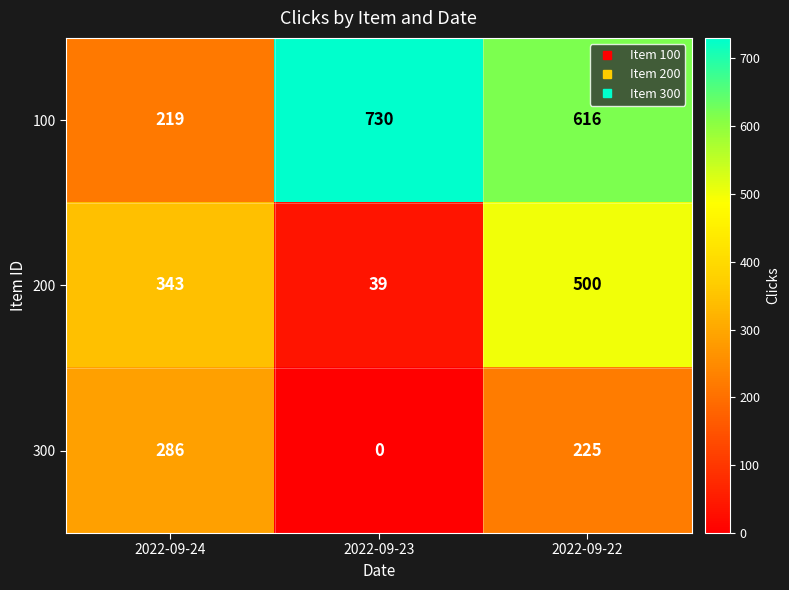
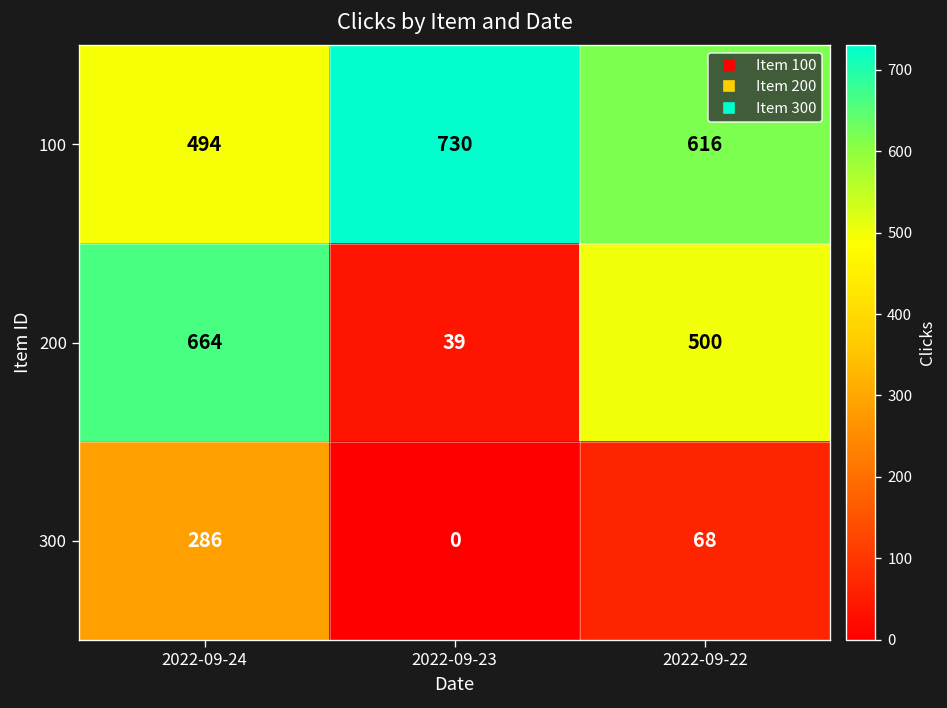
  {
    "100": {
-     "2022-09-24": 219,
+     "2022-09-24": 494,
      "2022-09-23": 730,
      "2022-09-22": 616
    },
    "200": {
-     "2022-09-24": 343,
+     "2022-09-24": 664,
      "2022-09-23": 39,
      "2022-09-22": 500
    },
    "300": {
      "2022-09-24": 286,
      "2022-09-23": 0,
-     "2022-09-22": 225
+     "2022-09-22": 68
    }
  }
